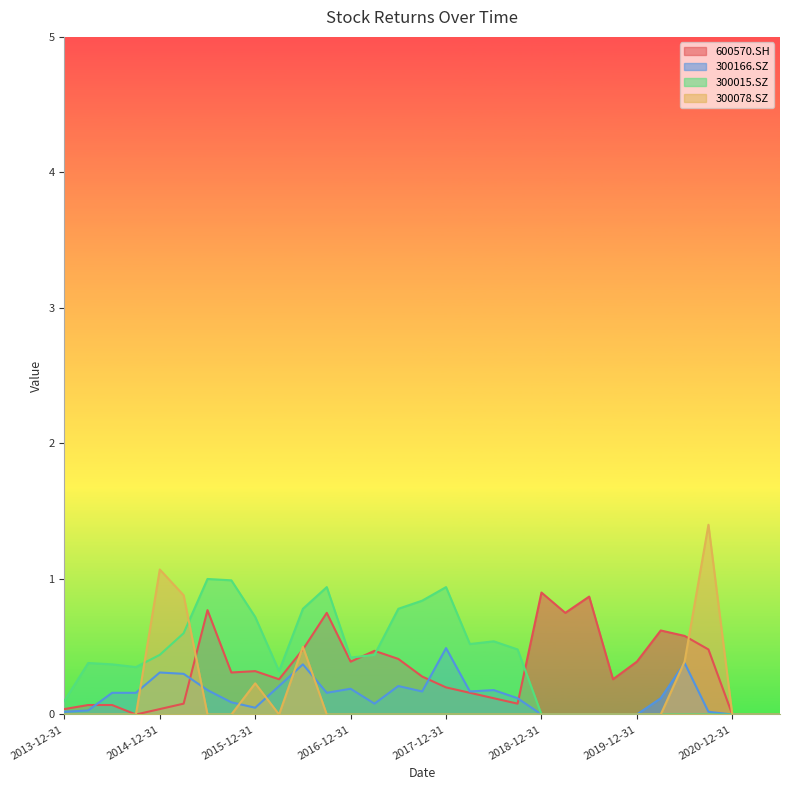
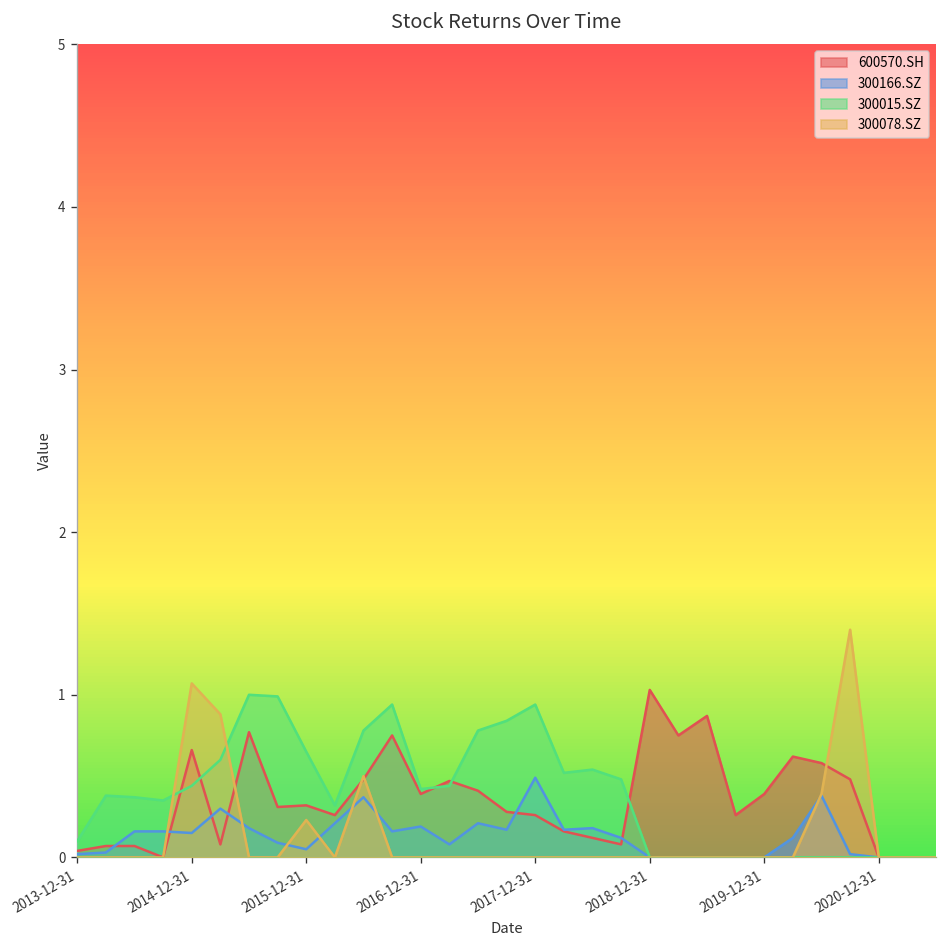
  {
    "600570.SH": {
      "2013-12-31": 0.04,
-     "2014-12-31": 0.04,
+     "2014-12-31": 0.66,
      "2015-12-31": 0.32,
      "2016-12-31": 0.39,
-     "2017-12-31": 0.20,
-     "2018-12-31": 0.90,
+     "2017-12-31": 0.26,
+     "2018-12-31": 1.03,
      "2019-12-31": 0.39
    },
    "300166.SZ": {
      "2013-12-31": 0.02,
-     "2014-12-31": 0.31,
+     "2014-12-31": 0.15,
      "2015-12-31": 0.05,
      "2016-12-31": 0.19,
      "2017-12-31": 0.49
    },
    "300015.SZ": {
      "2013-12-31": 0.10,
      "2014-12-31": 0.44,
-     "2015-12-31": 0.72,
+     "2015-12-31": 0.65,
      "2016-12-31": 0.42,
      "2017-12-31": 0.94
    },
    "300078.SZ": {
      "2013-12-31": 0.00,
      "2014-12-31": 1.07,
      "2015-12-31": 0.23,
      "2016-12-31": 0.00,
      "2017-12-31": 0.00
    }
  }
